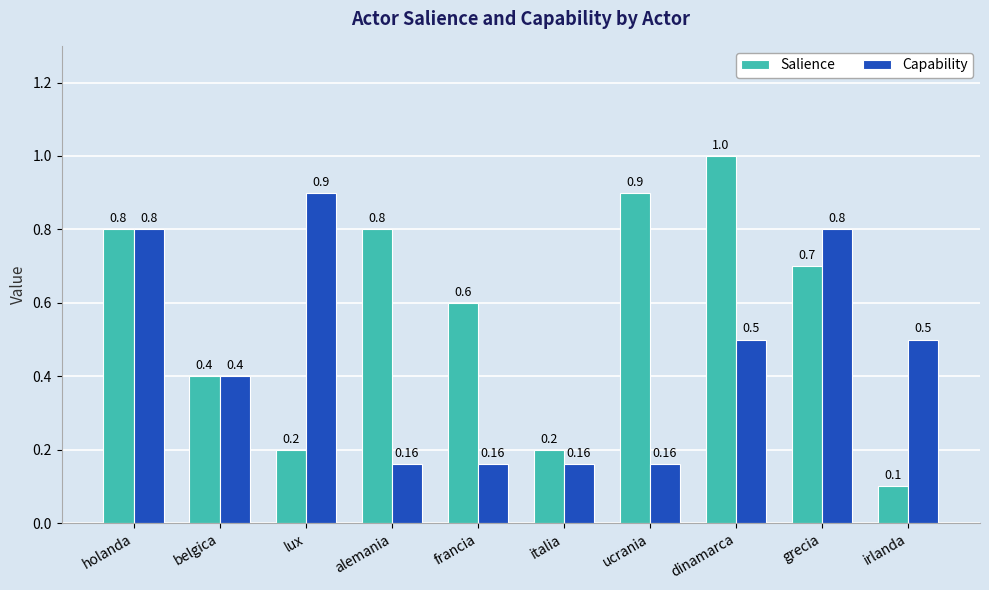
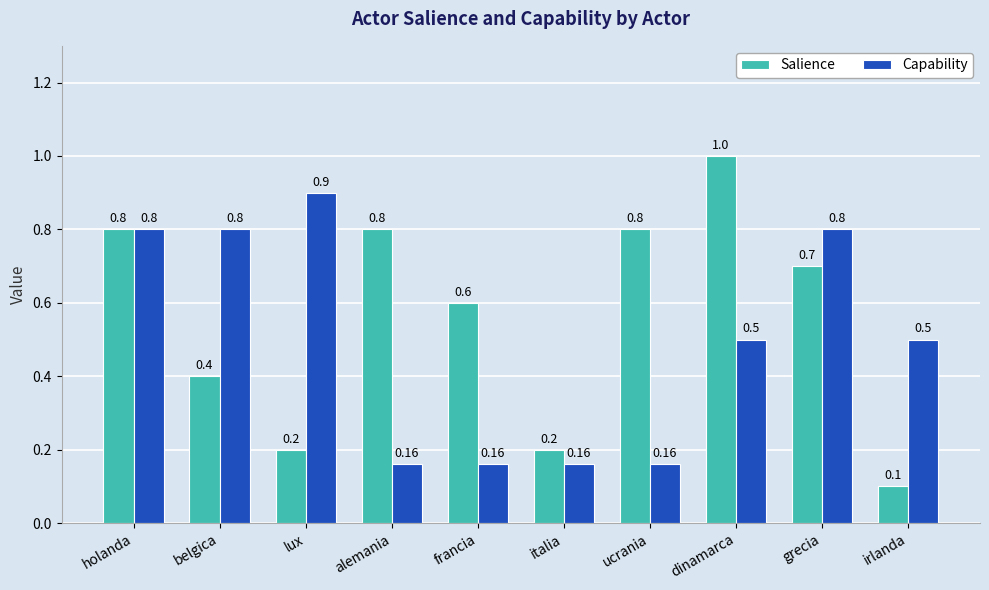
  {
    "Salience": {
      "holanda": 0.8,
      "belgica": 0.4,
      "lux": 0.2,
      "alemania": 0.8,
      "francia": 0.6,
      "italia": 0.2,
-     "ucrania": 0.9,
+     "ucrania": 0.8,
      "dinamarca": 1.0,
      "grecia": 0.7,
      "irlanda": 0.1
    },
    "Capability": {
      "holanda": 0.8,
-     "belgica": 0.4,
+     "belgica": 0.8,
      "lux": 0.9,
      "alemania": 0.16,
      "francia": 0.16,
      "italia": 0.16,
      "ucrania": 0.16,
      "dinamarca": 0.5,
      "grecia": 0.8,
      "irlanda": 0.5
    }
  }
